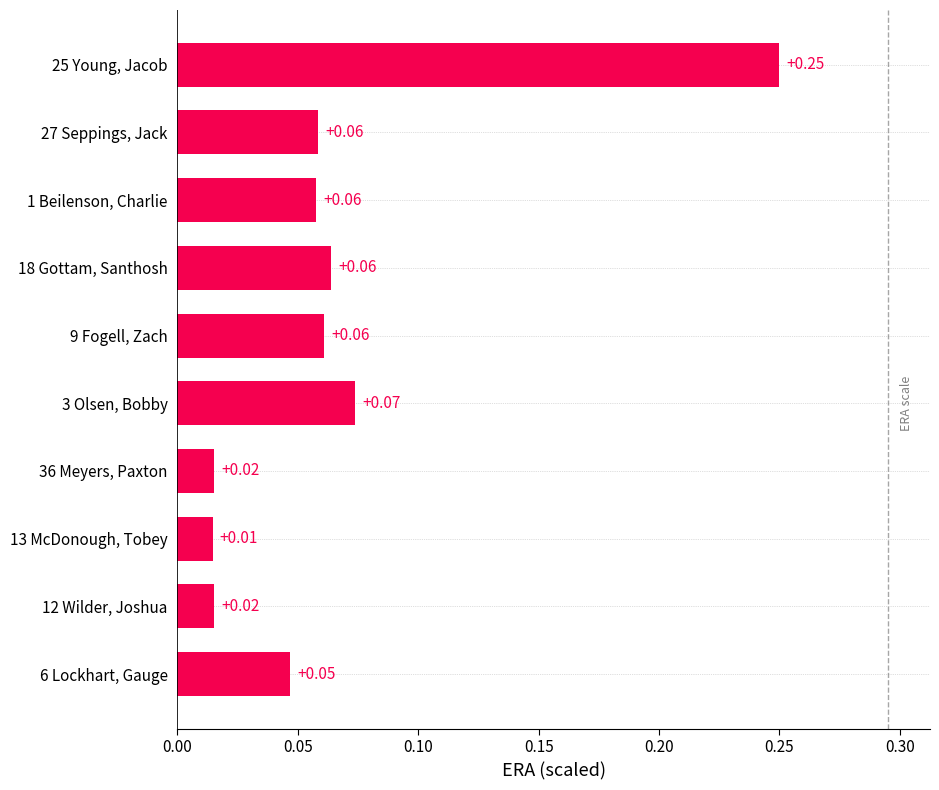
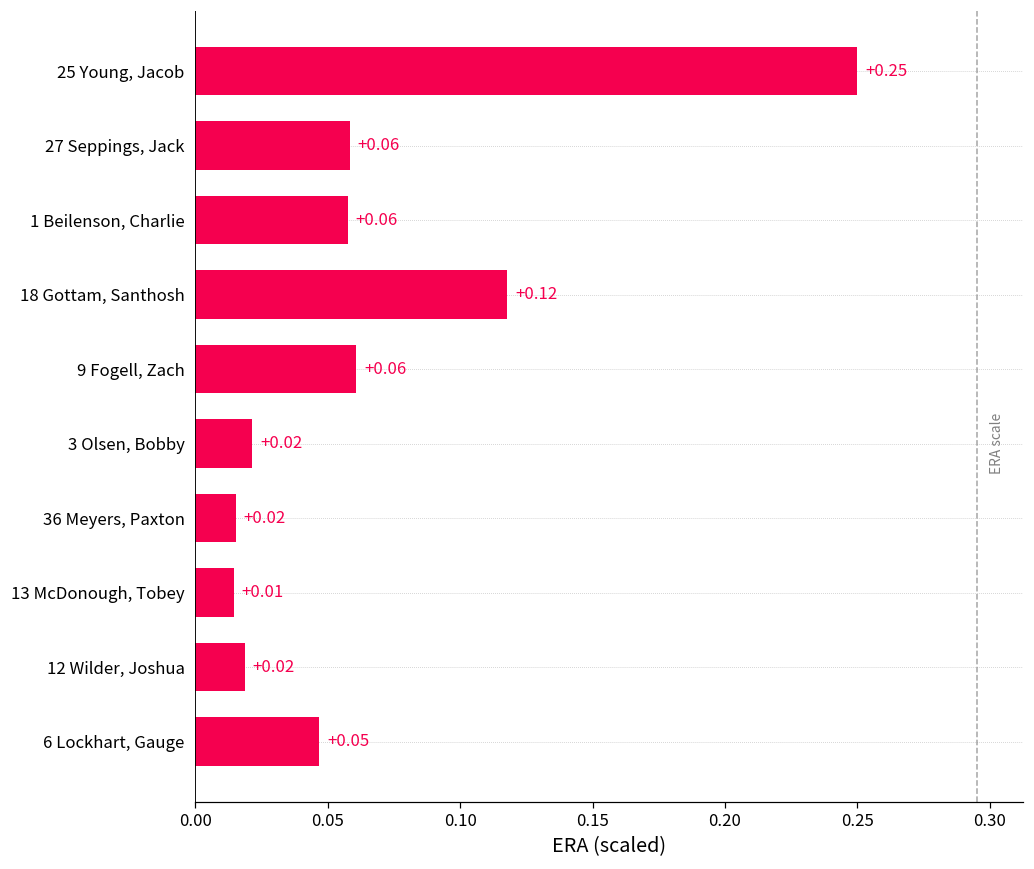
  {
    "25 Young, Jacob": "+0.25",
    "27 Seppings, Jack": "+0.06",
    "1 Beilenson, Charlie": "+0.06",
-   "18 Gottam, Santhosh": "+0.06",
+   "18 Gottam, Santhosh": "+0.12",
    "9 Fogell, Zach": "+0.06",
-   "3 Olsen, Bobby": "+0.07",
+   "3 Olsen, Bobby": "+0.02",
    "36 Meyers, Paxton": "+0.02",
    "13 McDonough, Tobey": "+0.01",
-   "12 Wilder, Joshua": "0.015",
+   "12 Wilder, Joshua": "0.019",
    "6 Lockhart, Gauge": "+0.05"
  }
